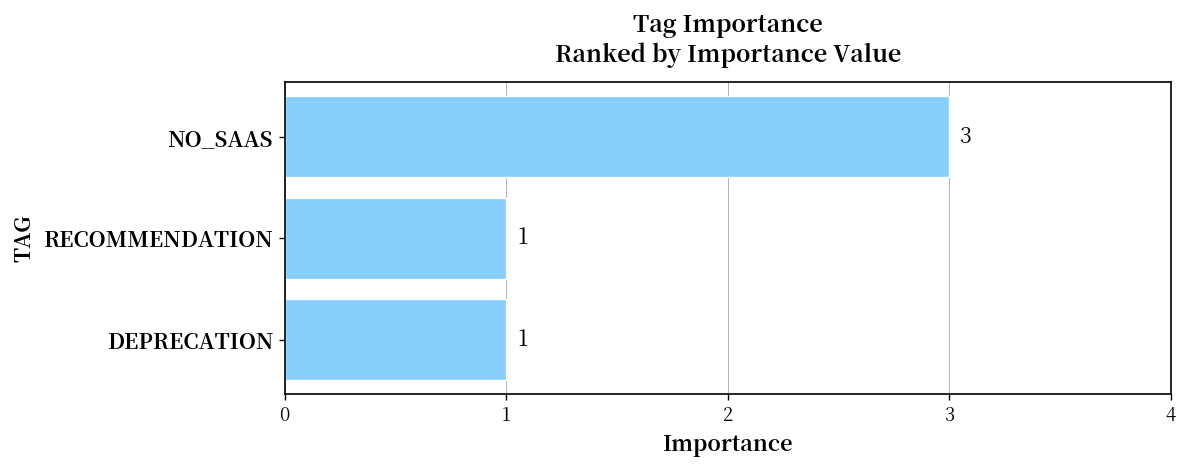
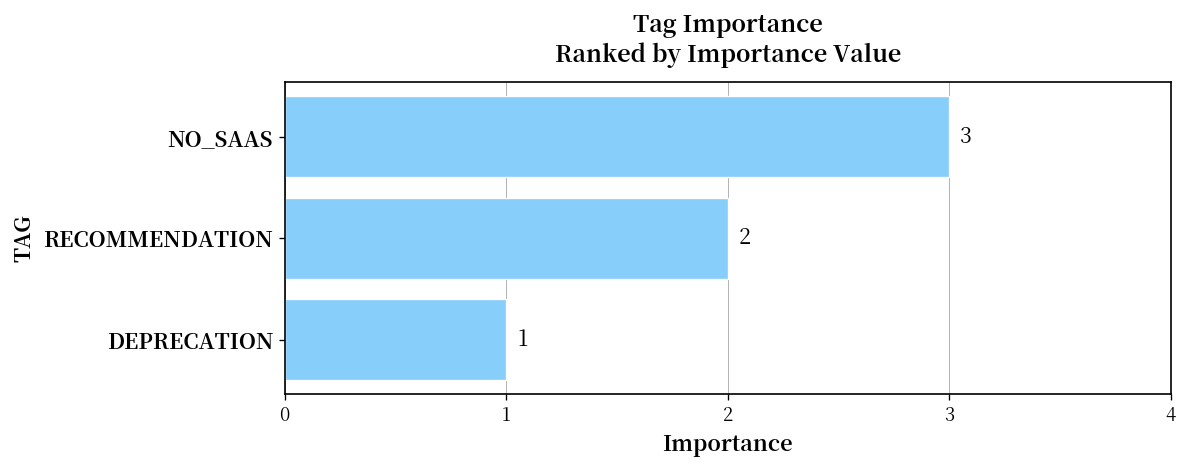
  {
    "NO_SAAS": 3,
-   "RECOMMENDATION": 1,
+   "RECOMMENDATION": 2,
    "DEPRECATION": 1
  }
